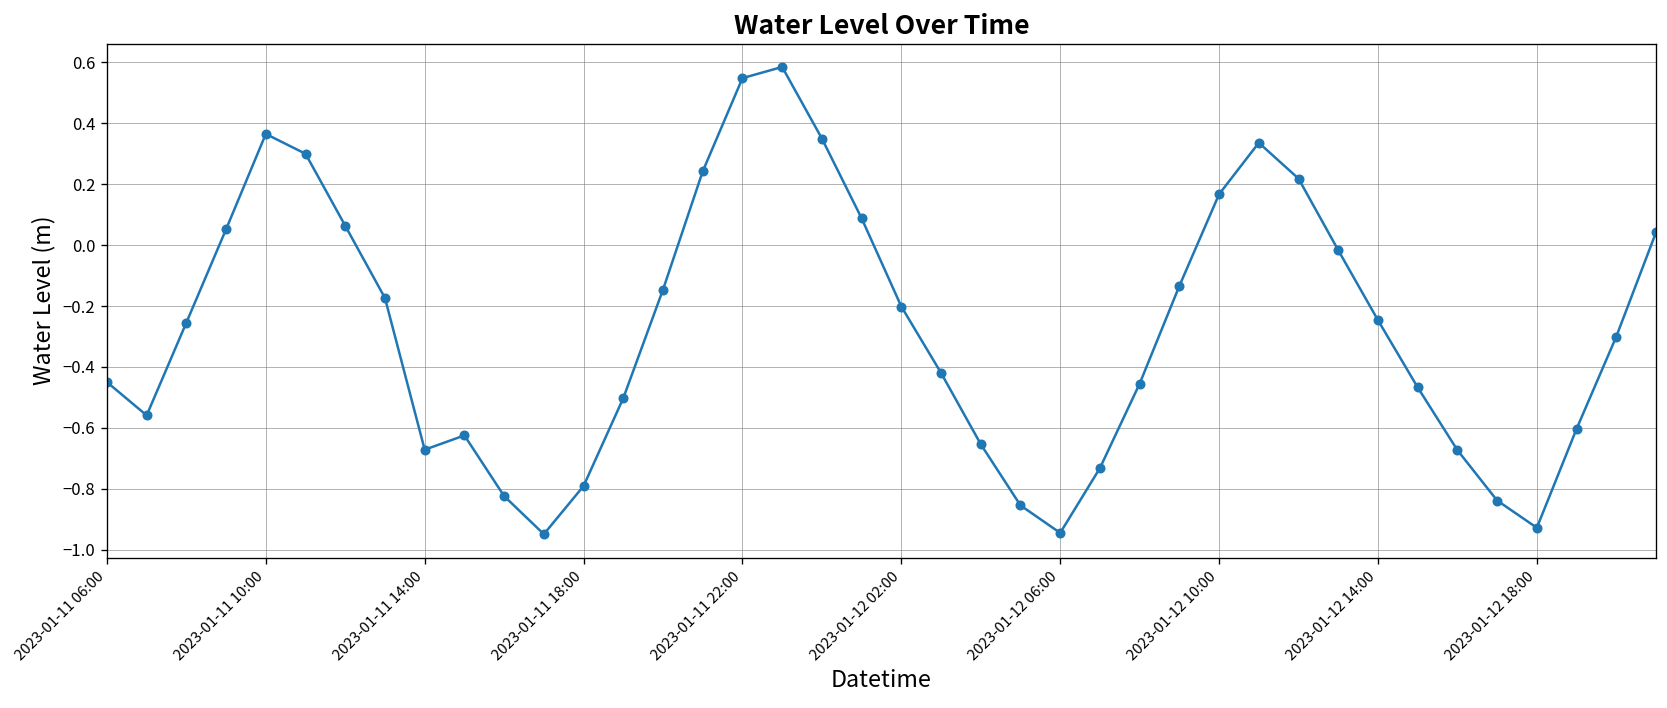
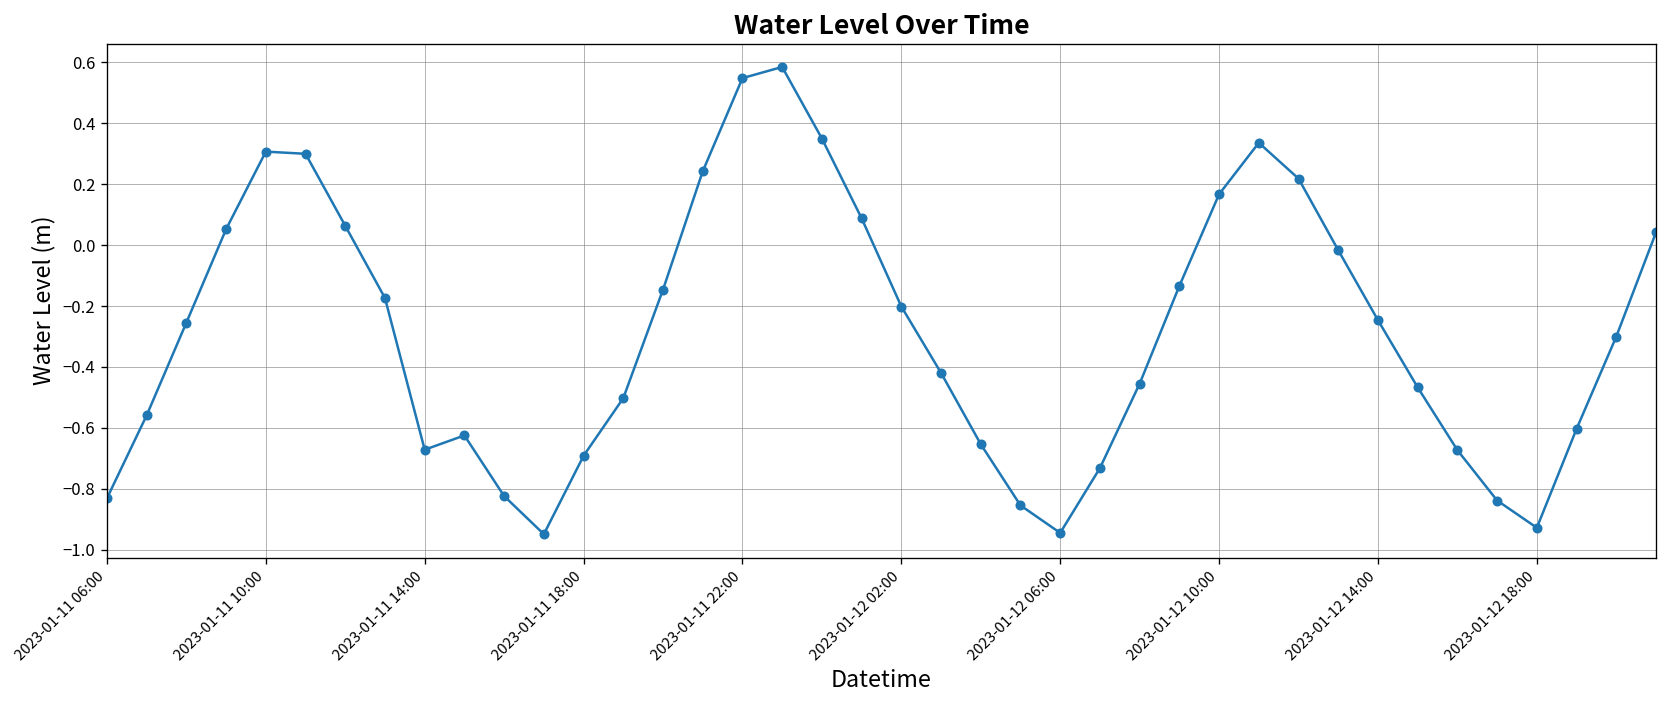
  {
-   "2023-01-11 06:00": -0.45,
-   "2023-01-11 10:00": 0.36,
+   "2023-01-11 06:00": -0.83,
+   "2023-01-11 10:00": 0.31,
    "2023-01-11 14:00": -0.67,
-   "2023-01-11 18:00": -0.79,
+   "2023-01-11 18:00": -0.69,
    "2023-01-11 22:00": 0.55,
    "2023-01-12 02:00": -0.20,
    "2023-01-12 06:00": -0.94,
    "2023-01-12 10:00": 0.17,
    "2023-01-12 14:00": -0.25,
    "2023-01-12 18:00": -0.93
  }
